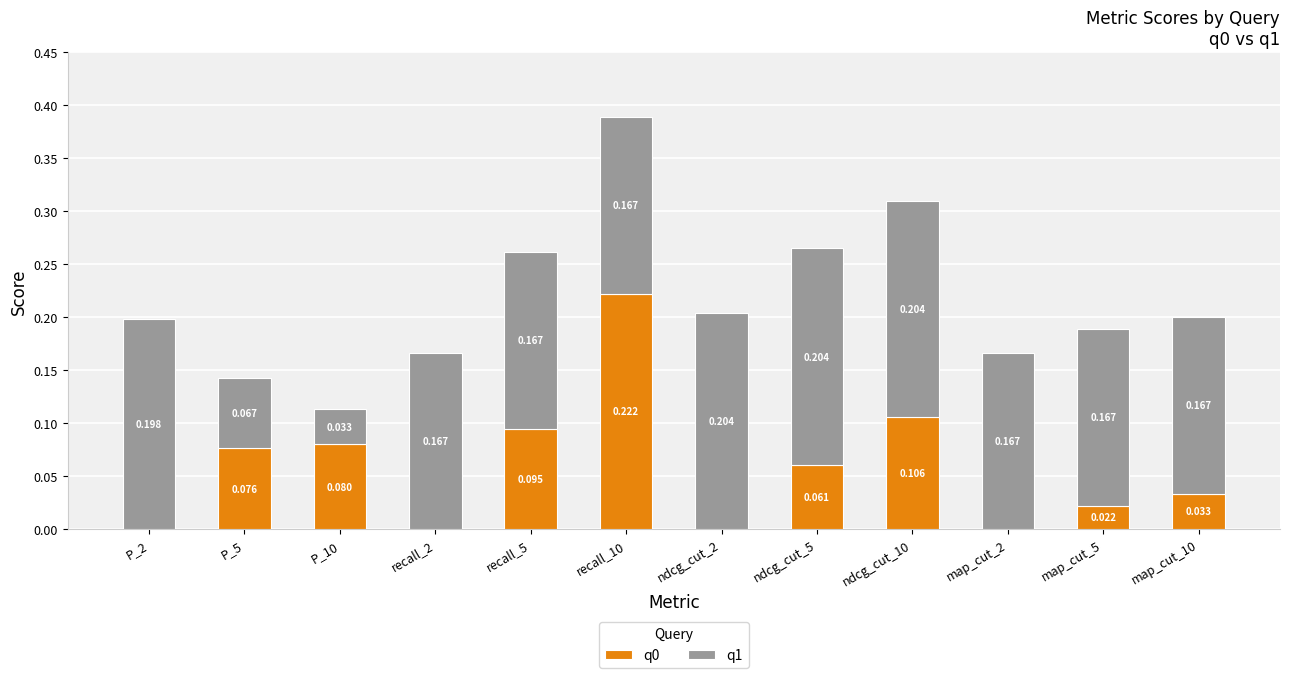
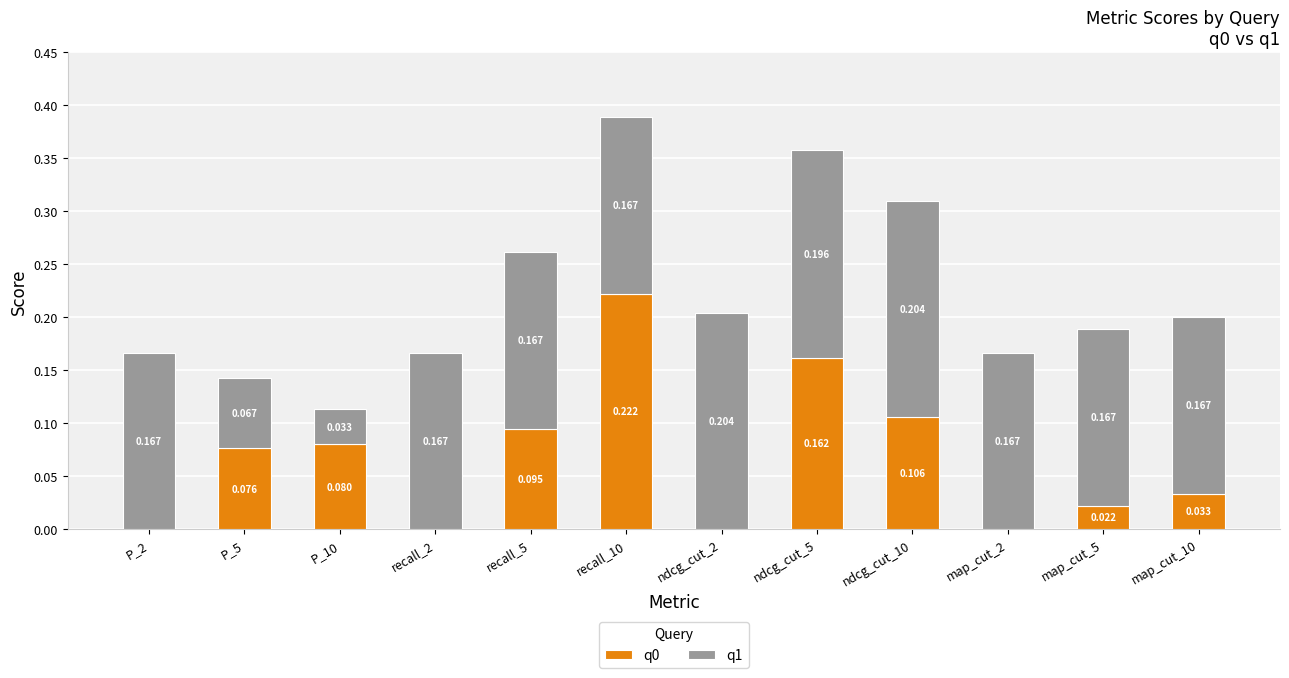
  {
    "q0": {
      "P_5": 0.076,
      "P_10": 0.080,
      "recall_5": 0.095,
      "recall_10": 0.222,
-     "ndcg_cut_5": 0.061,
+     "ndcg_cut_5": 0.162,
      "ndcg_cut_10": 0.106,
      "map_cut_5": 0.022,
      "map_cut_10": 0.033
    },
    "q1": {
-     "P_2": 0.198,
+     "P_2": 0.167,
      "P_5": 0.067,
      "P_10": 0.033,
      "recall_2": 0.167,
      "recall_5": 0.167,
      "recall_10": 0.167,
      "ndcg_cut_2": 0.204,
-     "ndcg_cut_5": 0.204,
+     "ndcg_cut_5": 0.196,
      "ndcg_cut_10": 0.204,
      "map_cut_2": 0.167,
      "map_cut_5": 0.167,
      "map_cut_10": 0.167
    }
  }
